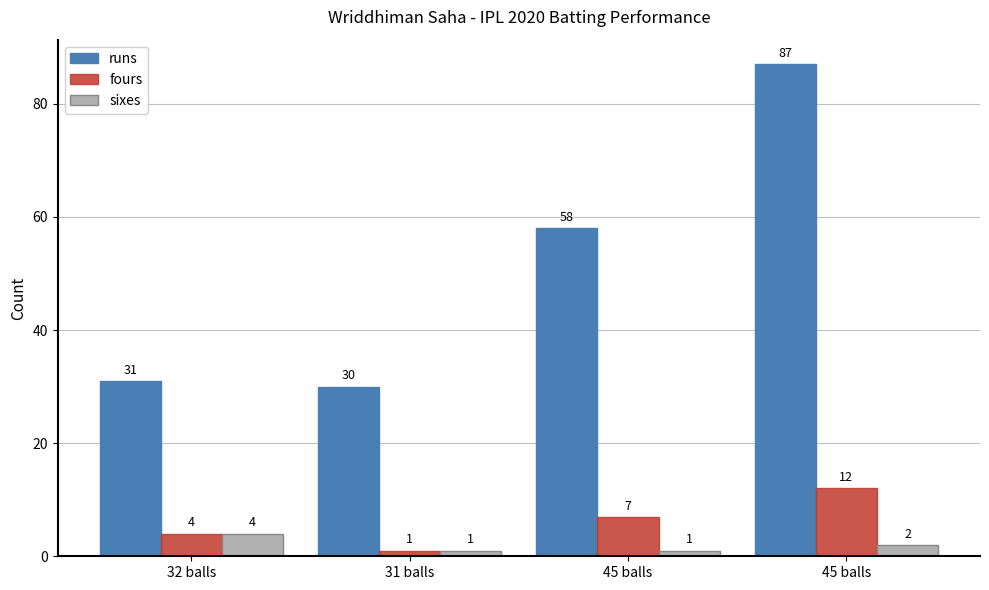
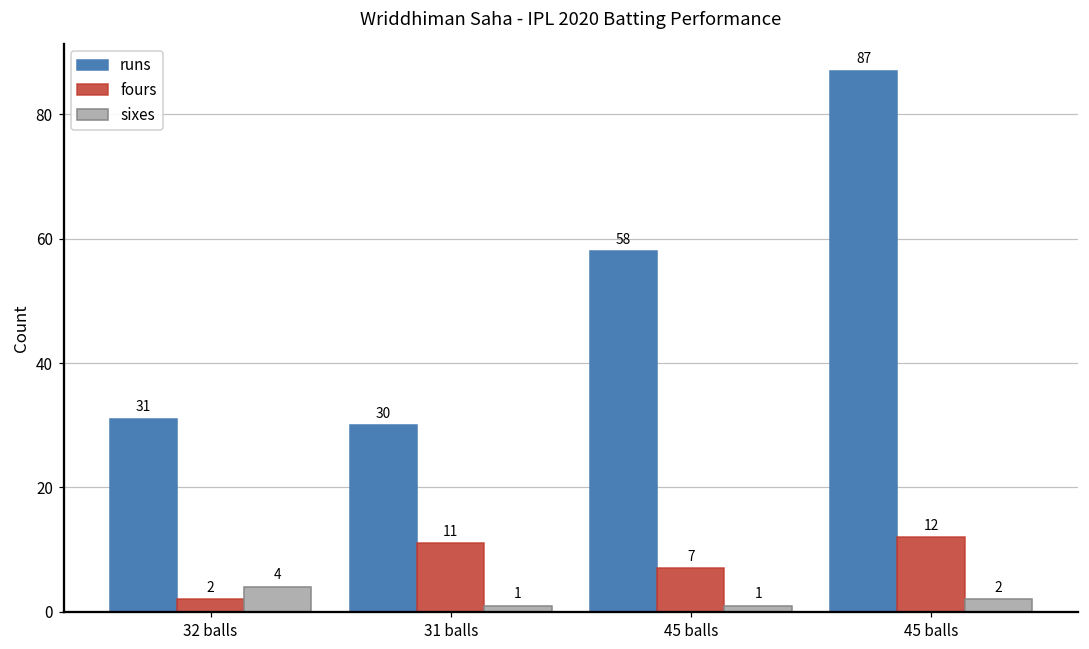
  {
    "runs": {
      "32 balls": 31,
      "31 balls": 30
    },
    "fours": {
-     "32 balls": 4,
-     "31 balls": 1
+     "32 balls": 2,
+     "31 balls": 11
    },
    "sixes": {
      "32 balls": 4,
      "31 balls": 1
    }
  }
